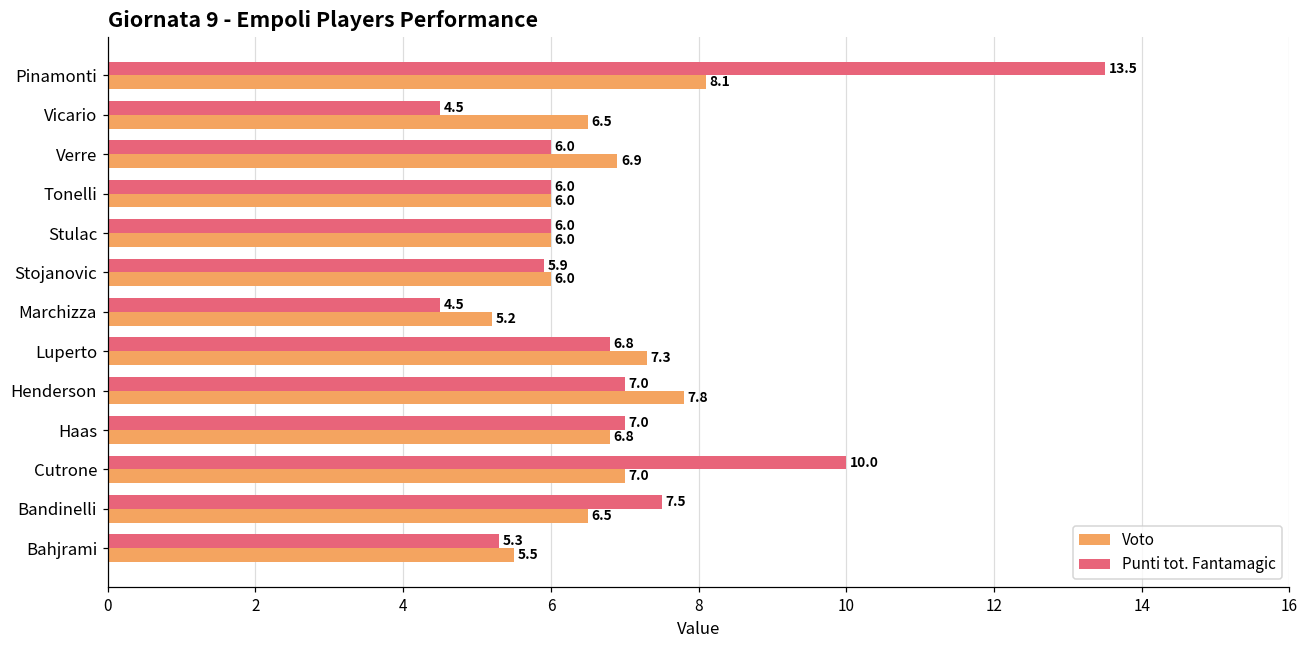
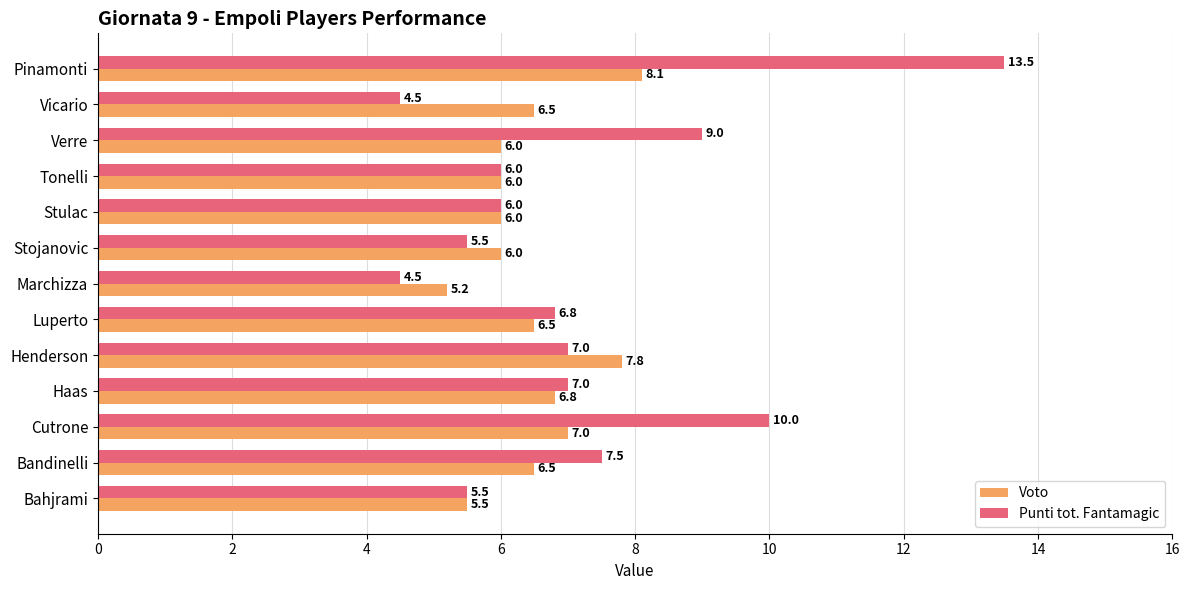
  {
    "Voto": {
      "Pinamonti": 8.1,
      "Vicario": 6.5,
-     "Verre": 6.9,
+     "Verre": 6.0,
      "Tonelli": 6.0,
      "Stulac": 6.0,
      "Stojanovic": 6.0,
      "Marchizza": 5.2,
-     "Luperto": 7.3,
+     "Luperto": 6.5,
      "Henderson": 7.8,
      "Haas": 6.8,
      "Cutrone": 7.0,
      "Bandinelli": 6.5,
      "Bahjrami": 5.5
    },
    "Punti tot. Fantamagic": {
      "Pinamonti": 13.5,
      "Vicario": 4.5,
-     "Verre": 6.0,
+     "Verre": 9.0,
      "Tonelli": 6.0,
      "Stulac": 6.0,
-     "Stojanovic": 5.9,
+     "Stojanovic": 5.5,
      "Marchizza": 4.5,
      "Luperto": 6.8,
      "Henderson": 7.0,
      "Haas": 7.0,
      "Cutrone": 10.0,
      "Bandinelli": 7.5,
-     "Bahjrami": 5.3
+     "Bahjrami": 5.5
    }
  }
